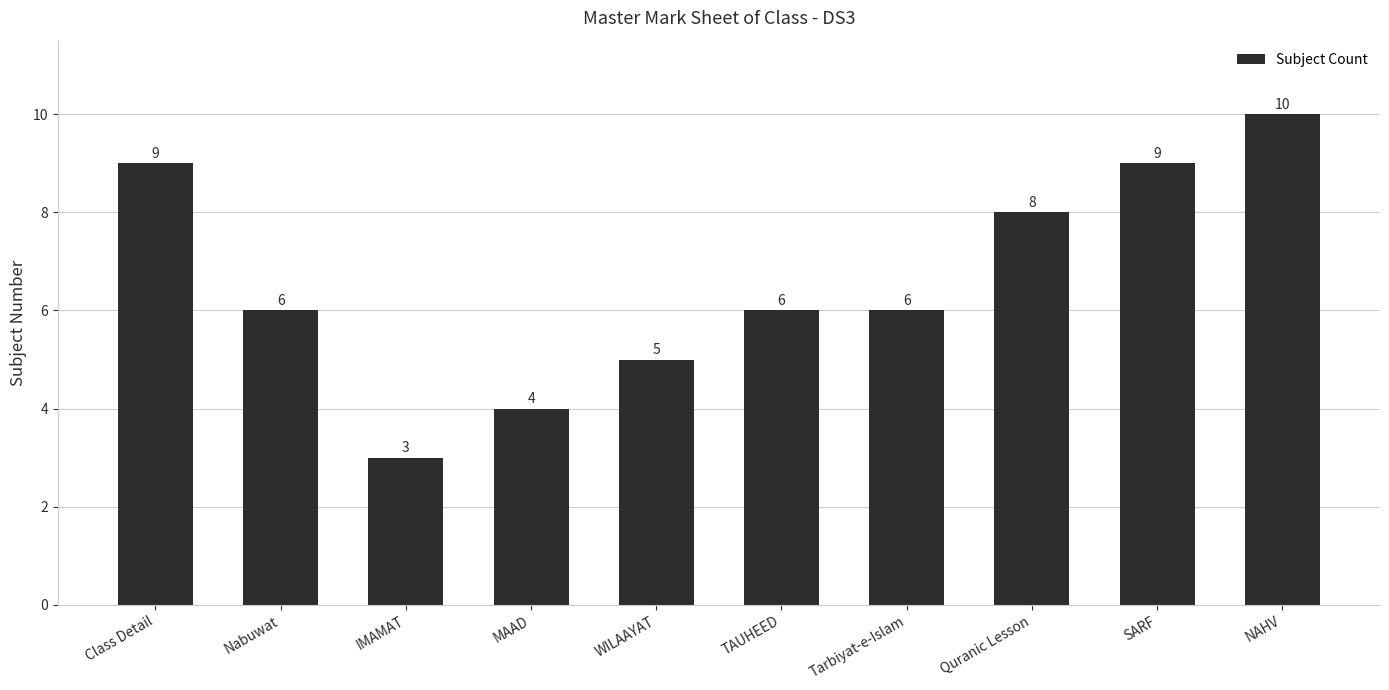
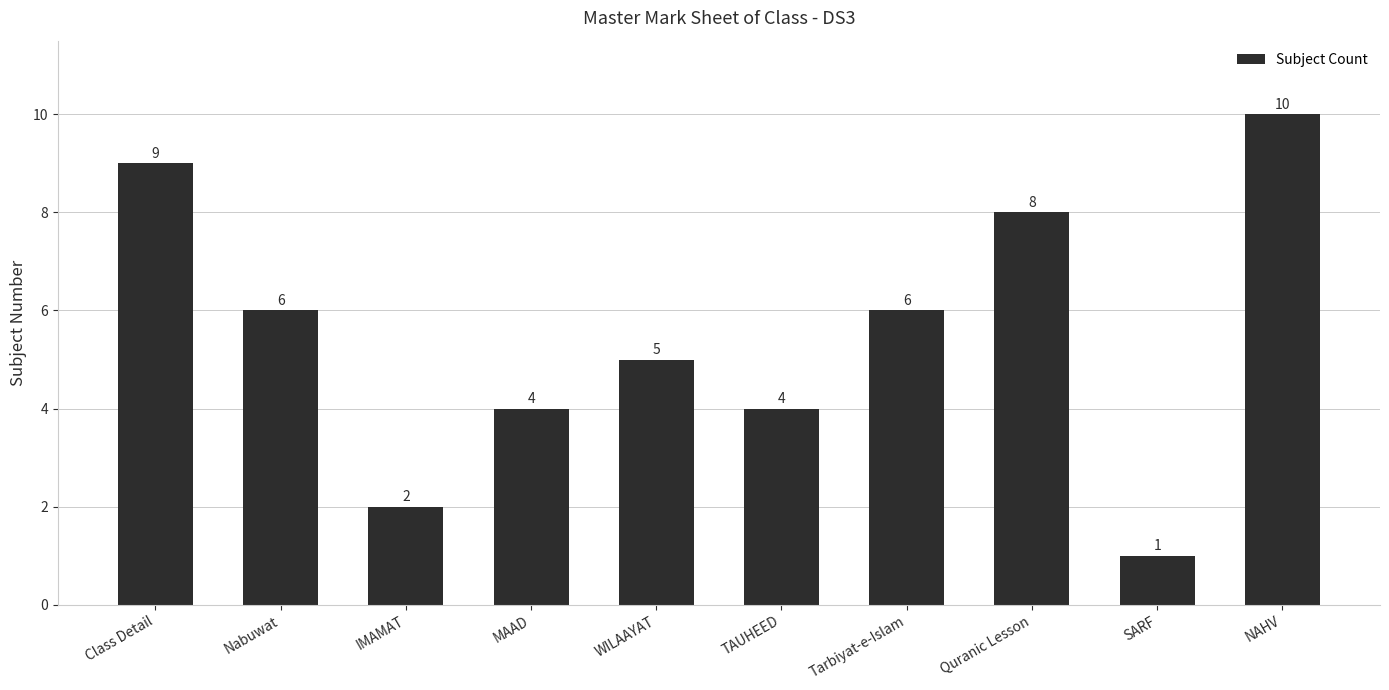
  {
    "Class Detail": 9,
    "Nabuwat": 6,
-   "IMAMAT": 3,
+   "IMAMAT": 2,
    "MAAD": 4,
    "WILAAYAT": 5,
-   "TAUHEED": 6,
+   "TAUHEED": 4,
    "Tarbiyat-e-Islam": 6,
    "Quranic Lesson": 8,
-   "SARF": 9,
+   "SARF": 1,
    "NAHV": 10
  }
